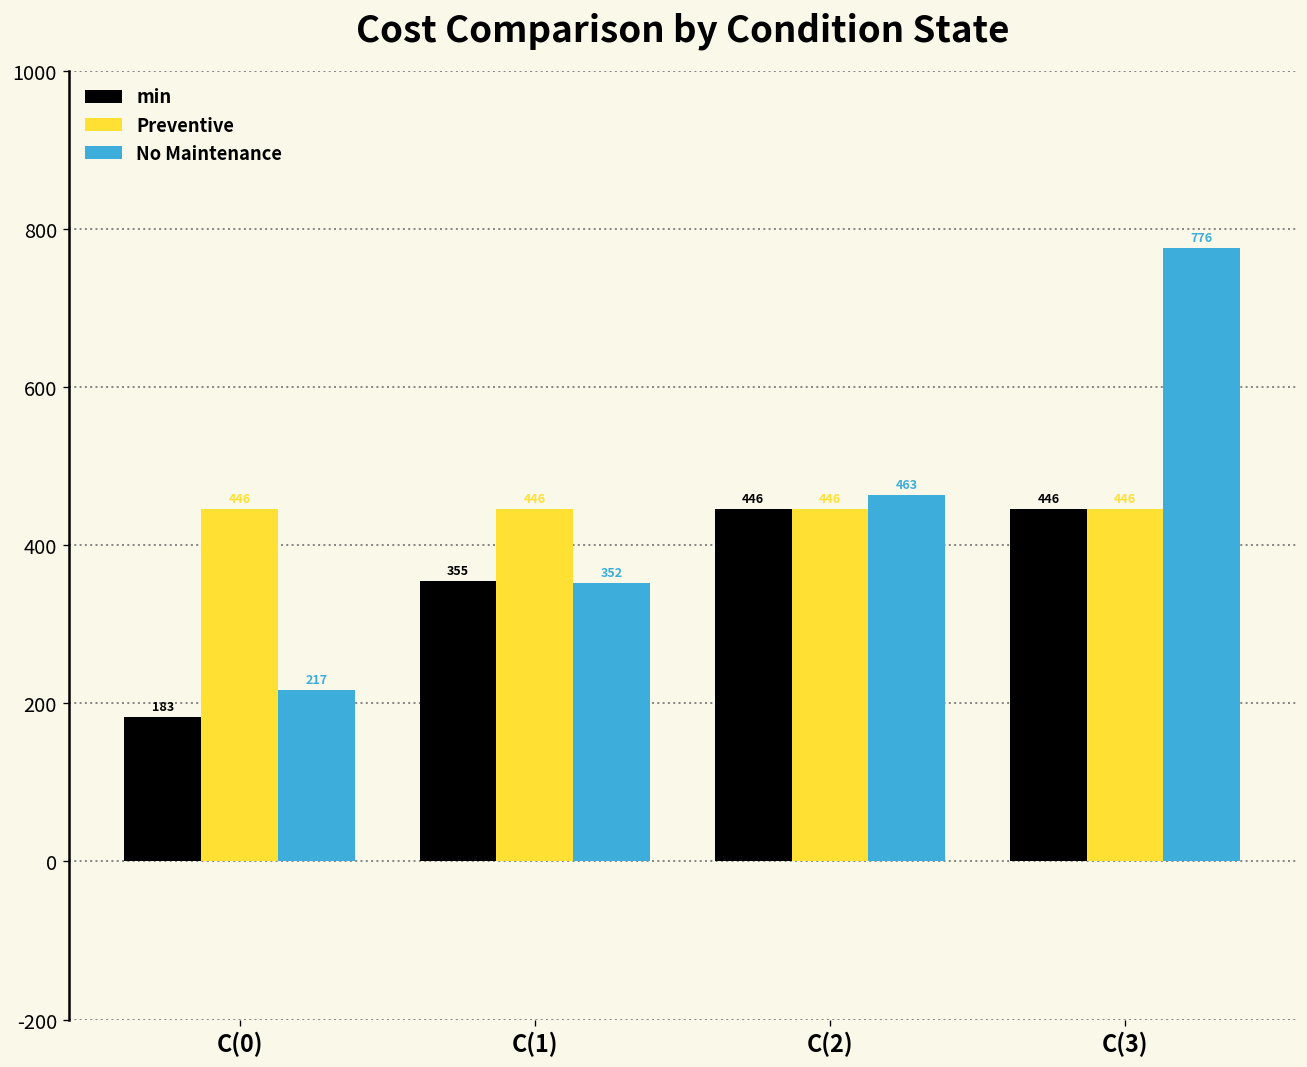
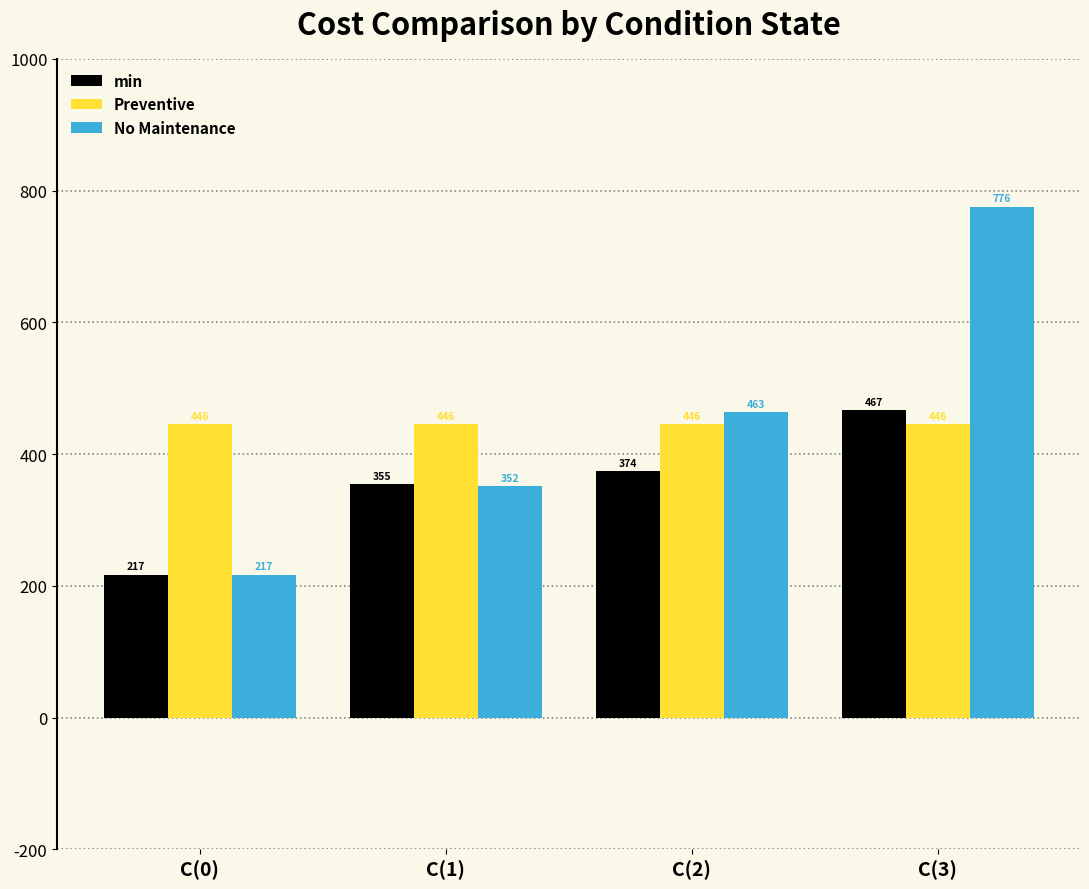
  {
    "min": {
-     "C(0)": 183,
+     "C(0)": 217,
      "C(1)": 355,
-     "C(2)": 446,
-     "C(3)": 446
+     "C(2)": 374,
+     "C(3)": 467
    },
    "Preventive": {
      "C(0)": 446,
      "C(1)": 446,
      "C(2)": 446,
      "C(3)": 446
    },
    "No Maintenance": {
      "C(0)": 217,
      "C(1)": 352,
      "C(2)": 463,
      "C(3)": 776
    }
  }
